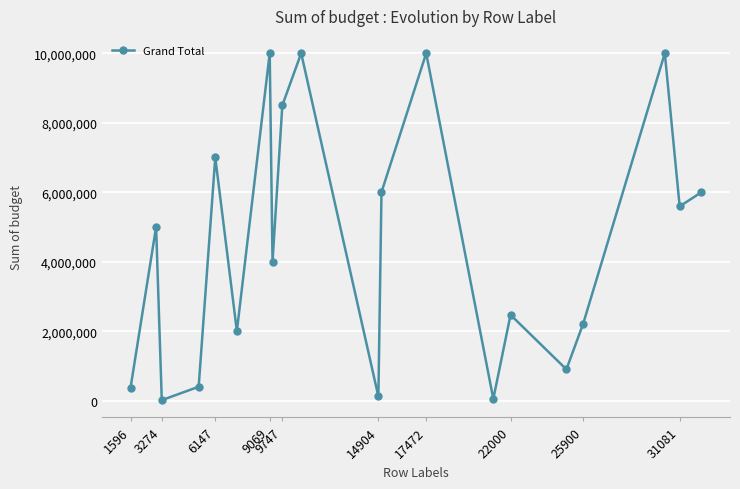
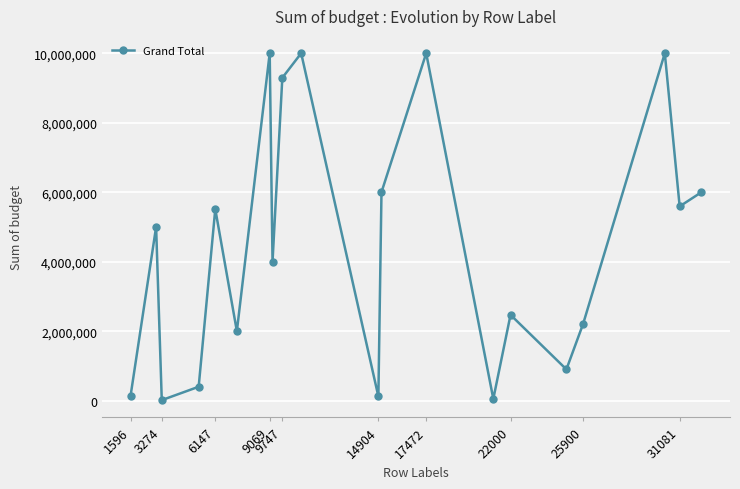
  {
-   "1596": "400,000",
+   "1596": "100,000",
    "3274": "0",
-   "6147": "7,000,000",
+   "6147": "5,500,000",
    "9069": "10,000,000",
-   "9747": "8,500,000",
+   "9747": "9,300,000",
    "14904": "100,000",
    "17472": "10,000,000",
    "22000": "2,500,000",
    "25900": "2,200,000",
    "31081": "5,600,000"
  }
